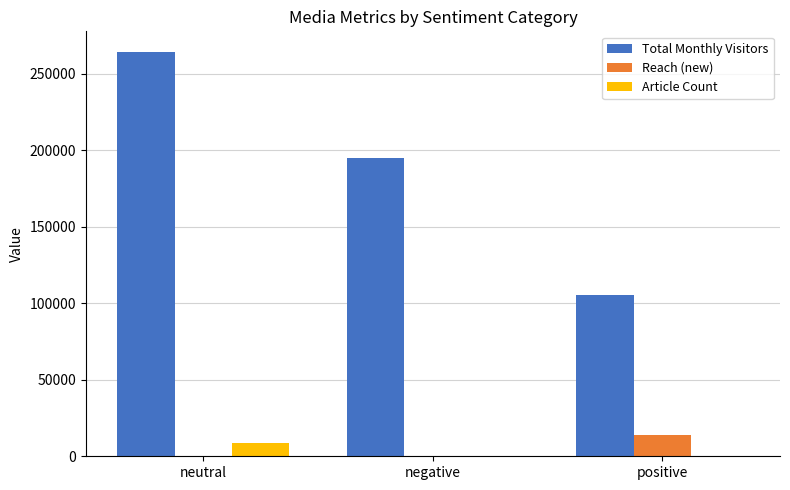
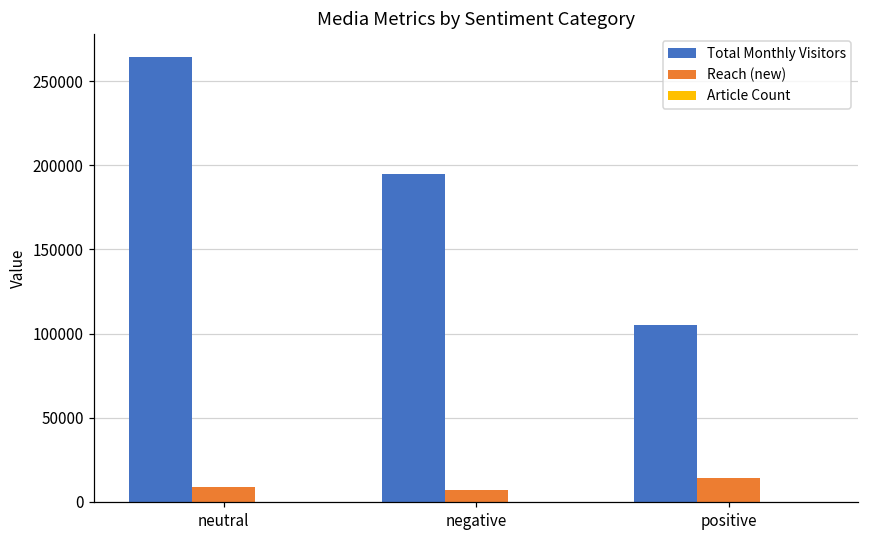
  {
    "Total Monthly Visitors": {
      "neutral": 265000,
      "negative": 195000,
      "positive": 105000
    },
    "Reach (new)": {
-     "neutral": 0,
-     "negative": 0,
+     "neutral": 9000,
+     "negative": 7000,
      "positive": 14000
    },
    "Article Count": {
-     "neutral": 9000
+     "neutral": 0
    }
  }
